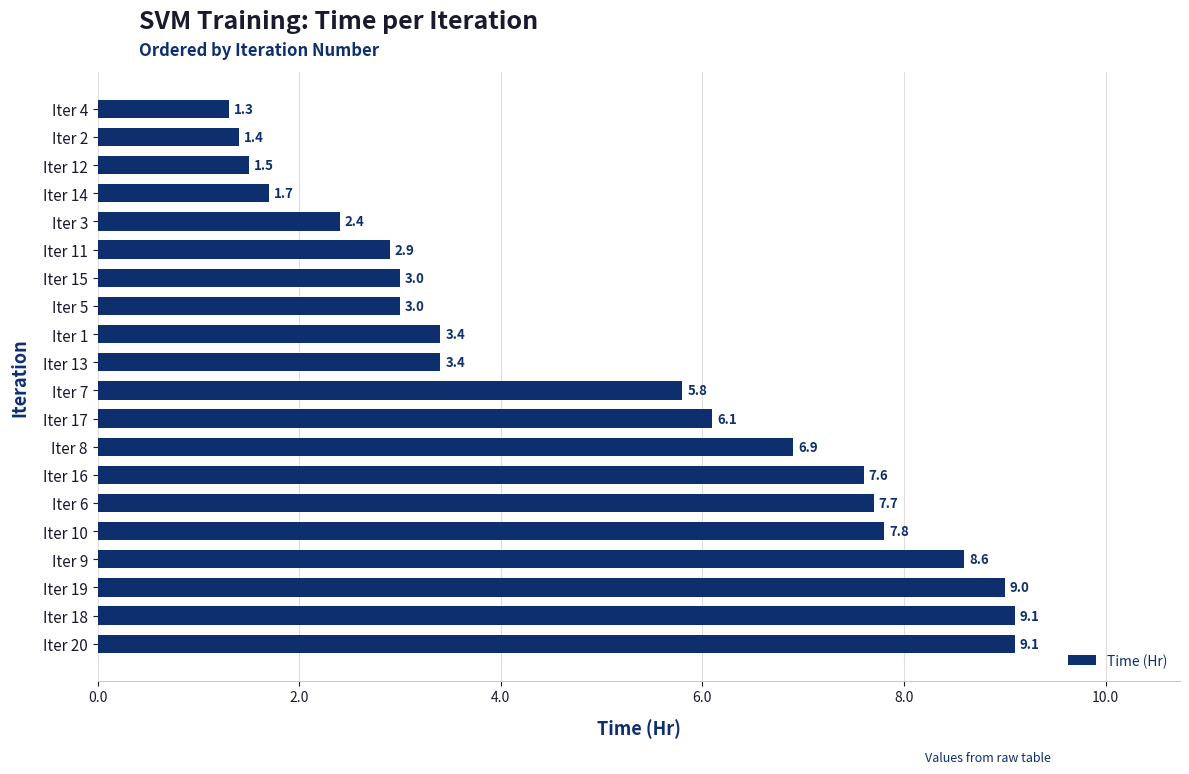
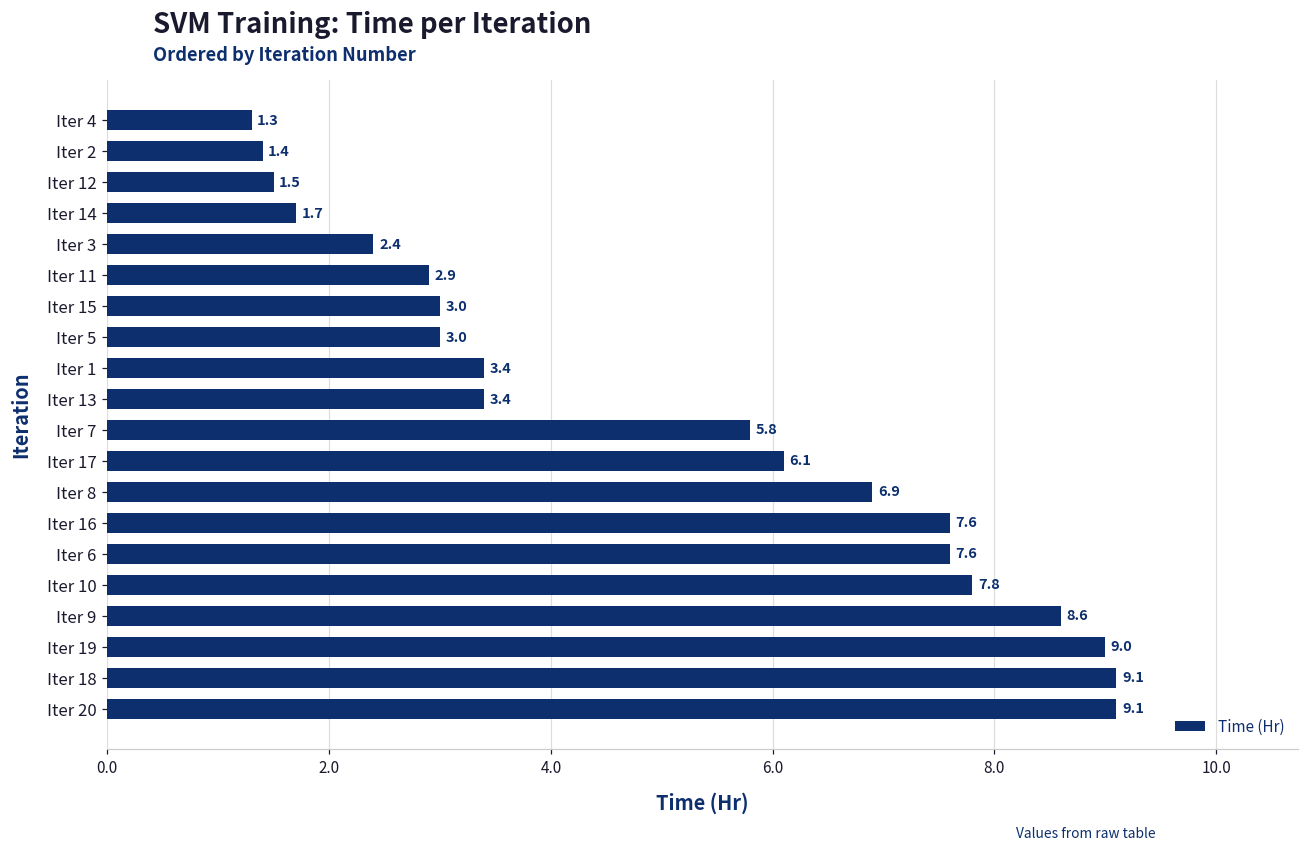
  {
    "Iter 4": 1.3,
    "Iter 2": 1.4,
    "Iter 12": 1.5,
    "Iter 14": 1.7,
    "Iter 3": 2.4,
    "Iter 11": 2.9,
    "Iter 15": 3.0,
    "Iter 5": 3.0,
    "Iter 1": 3.4,
    "Iter 13": 3.4,
    "Iter 7": 5.8,
    "Iter 17": 6.1,
    "Iter 8": 6.9,
    "Iter 16": 7.6,
-   "Iter 6": 7.7,
+   "Iter 6": 7.6,
    "Iter 10": 7.8,
    "Iter 9": 8.6,
    "Iter 19": 9.0,
    "Iter 18": 9.1,
    "Iter 20": 9.1
  }
